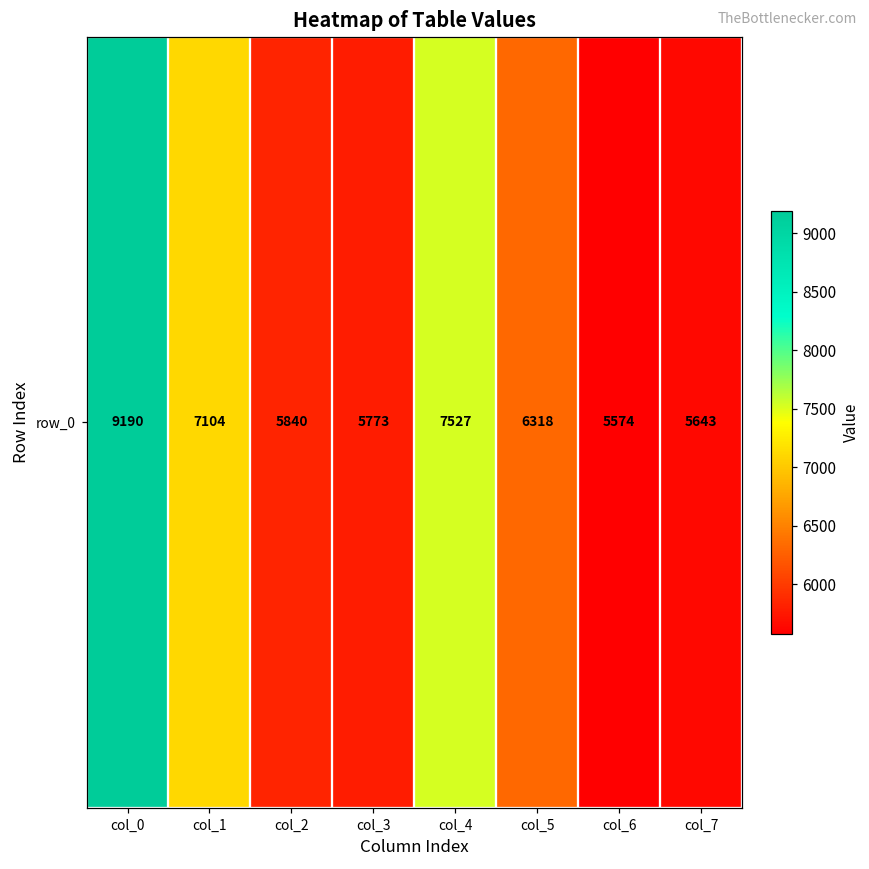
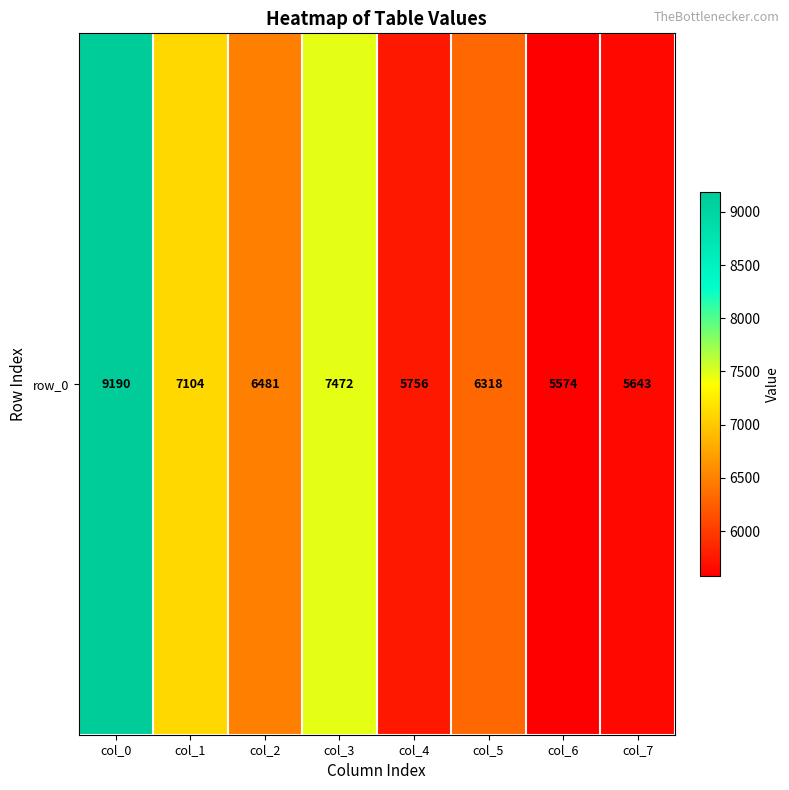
  {
    "row_0": {
      "col_0": 9190,
      "col_1": 7104,
-     "col_2": 5840,
-     "col_3": 5773,
-     "col_4": 7527,
+     "col_2": 6481,
+     "col_3": 7472,
+     "col_4": 5756,
      "col_5": 6318,
      "col_6": 5574,
      "col_7": 5643
    }
  }
